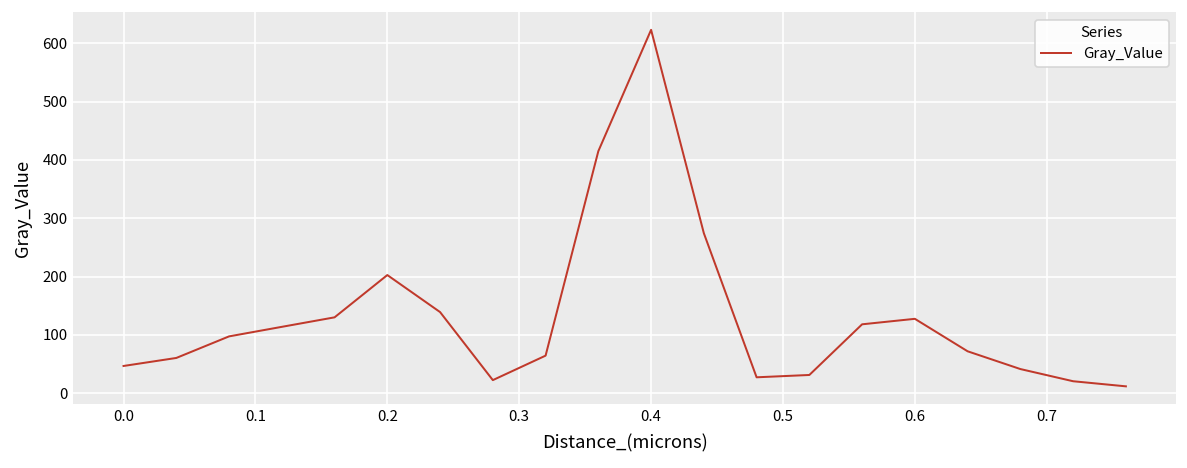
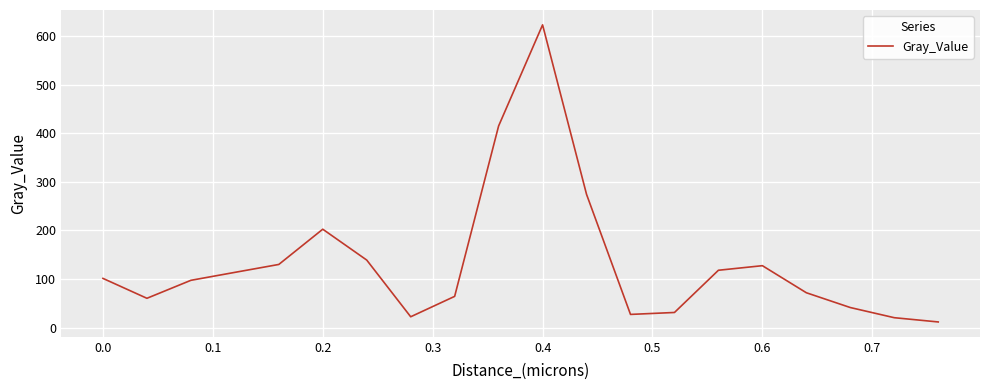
  {
-   "0.0": 50,
+   "0.0": 100,
    "0.2": 200,
    "0.4": 620,
    "0.6": 130
  }
